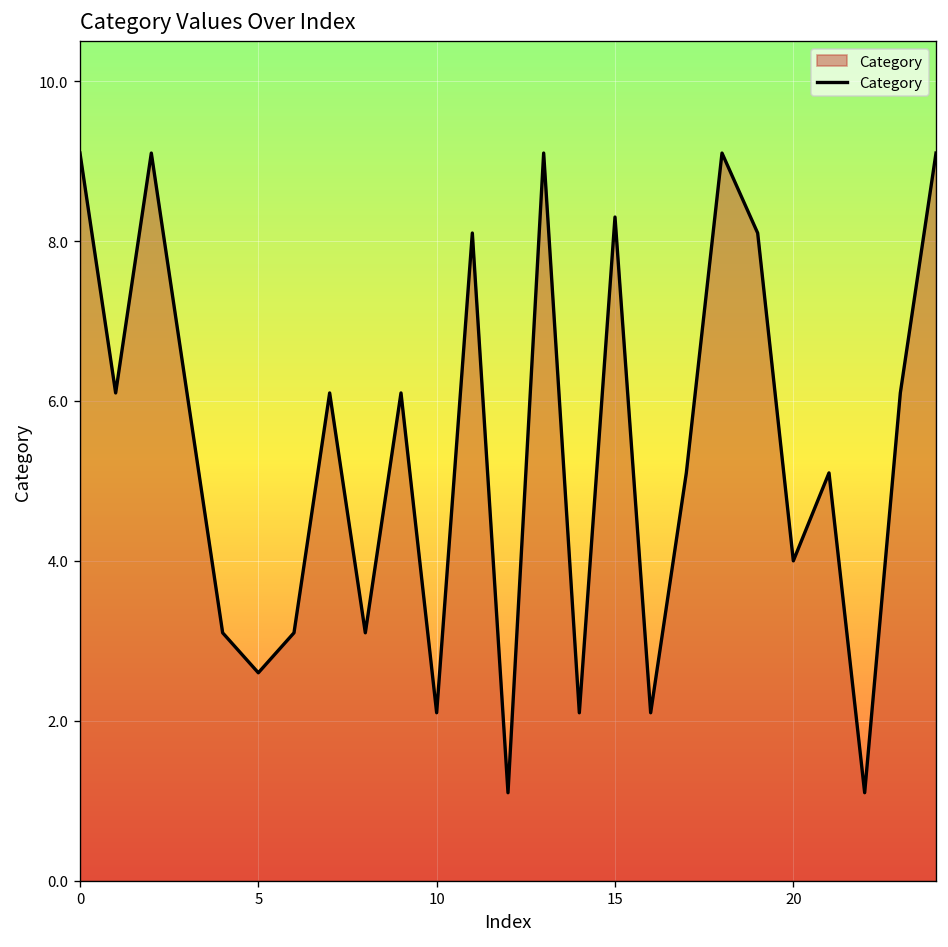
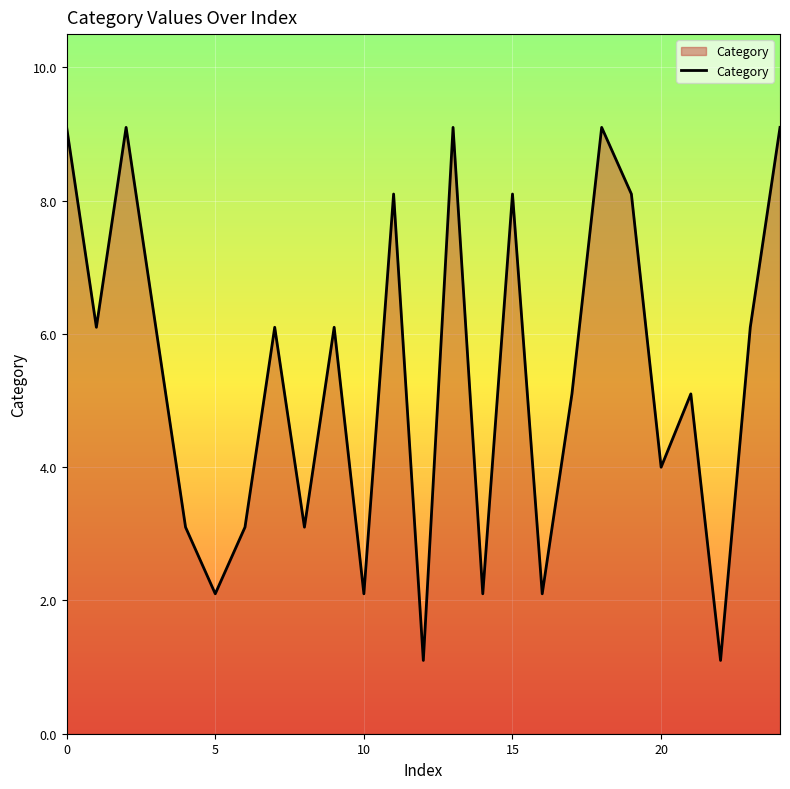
  {
    "0": 9.1,
-   "5": 2.6,
+   "5": 2.1,
    "10": 2.1,
-   "15": 8.3,
+   "15": 8.1,
    "20": 4.0
  }
